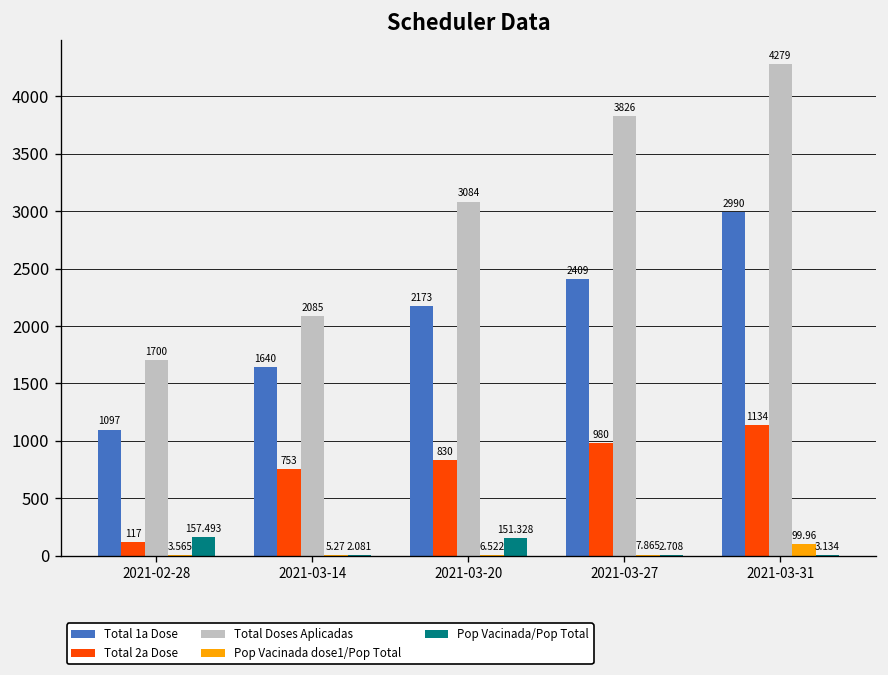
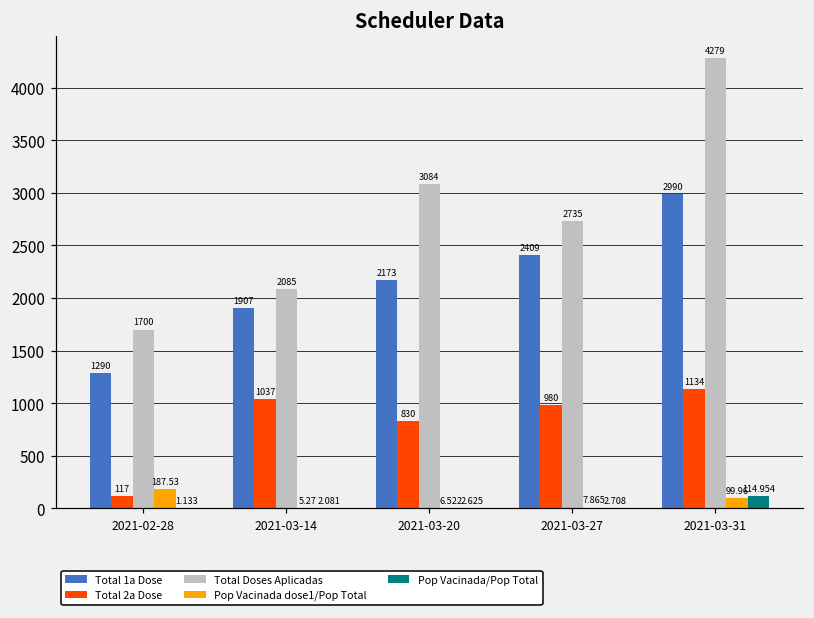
  {
    "Total 1a Dose": {
-     "2021-02-28": 1097,
-     "2021-03-14": 1640,
+     "2021-02-28": 1290,
+     "2021-03-14": 1907,
      "2021-03-20": 2173,
      "2021-03-27": 2409,
      "2021-03-31": 2990
    },
    "Total 2a Dose": {
      "2021-02-28": 117,
-     "2021-03-14": 753,
+     "2021-03-14": 1037,
      "2021-03-20": 830,
      "2021-03-27": 980,
      "2021-03-31": 1134
    },
    "Total Doses Aplicadas": {
      "2021-02-28": 1700,
      "2021-03-14": 2085,
      "2021-03-20": 3084,
-     "2021-03-27": 3826,
+     "2021-03-27": 2735,
      "2021-03-31": 4279
    },
    "Pop Vacinada dose1/Pop Total": {
-     "2021-02-28": 3.565,
+     "2021-02-28": 187.53,
      "2021-03-14": 5.27,
      "2021-03-20": 6.522,
      "2021-03-27": 7.865,
      "2021-03-31": 99.96
    },
    "Pop Vacinada/Pop Total": {
-     "2021-02-28": 157.493,
+     "2021-02-28": 1.133,
      "2021-03-14": 2.081,
-     "2021-03-20": 151.328,
+     "2021-03-20": 2.625,
      "2021-03-27": 2.708,
-     "2021-03-31": 3.134
+     "2021-03-31": 114.954
    }
  }
